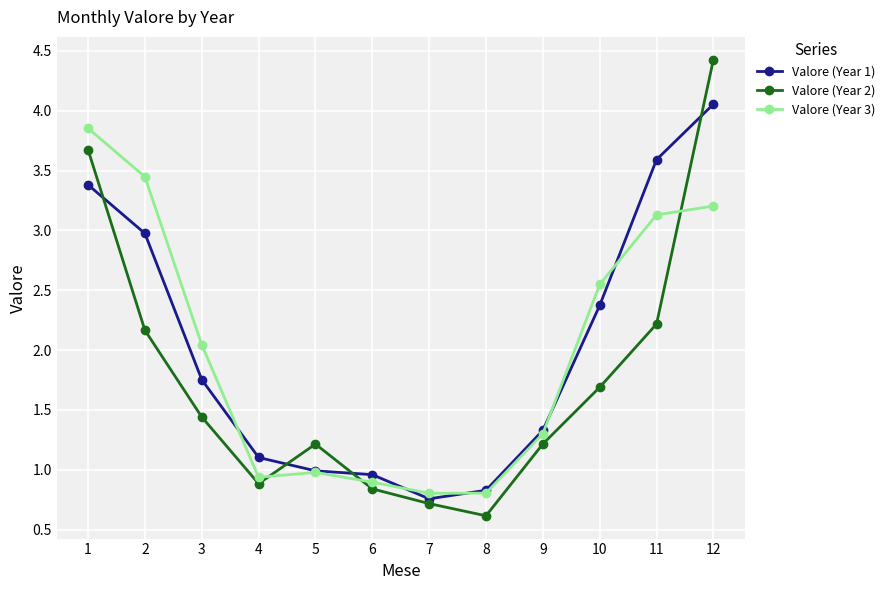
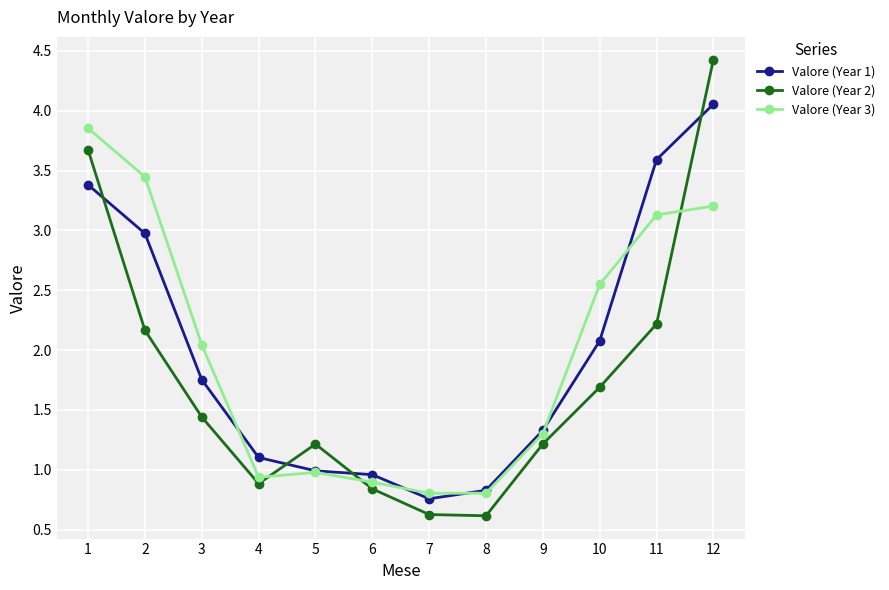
  {
    "Valore (Year 1)": {
      "1": 3.38,
      "2": 2.97,
      "3": 1.75,
      "4": 1.10,
      "6": 0.96,
      "7": 0.76,
      "8": 0.83,
      "9": 1.33,
-     "10": 2.37,
+     "10": 2.08,
      "11": 3.59,
      "12": 4.05
    },
    "Valore (Year 2)": {
      "1": 3.67,
      "2": 2.17,
      "3": 1.44,
      "4": 0.88,
      "5": 1.21,
      "6": 0.84,
-     "7": 0.72,
+     "7": 0.63,
      "8": 0.62,
      "9": 1.22,
      "10": 1.69,
      "11": 2.22,
      "12": 4.43
    },
    "Valore (Year 3)": {
      "1": 3.85,
      "2": 3.45,
      "3": 2.05,
      "4": 0.94,
      "6": 0.90,
      "7": 0.80,
      "8": 0.80,
      "9": 1.30,
      "10": 2.55,
      "11": 3.13,
      "12": 3.20
    }
  }
